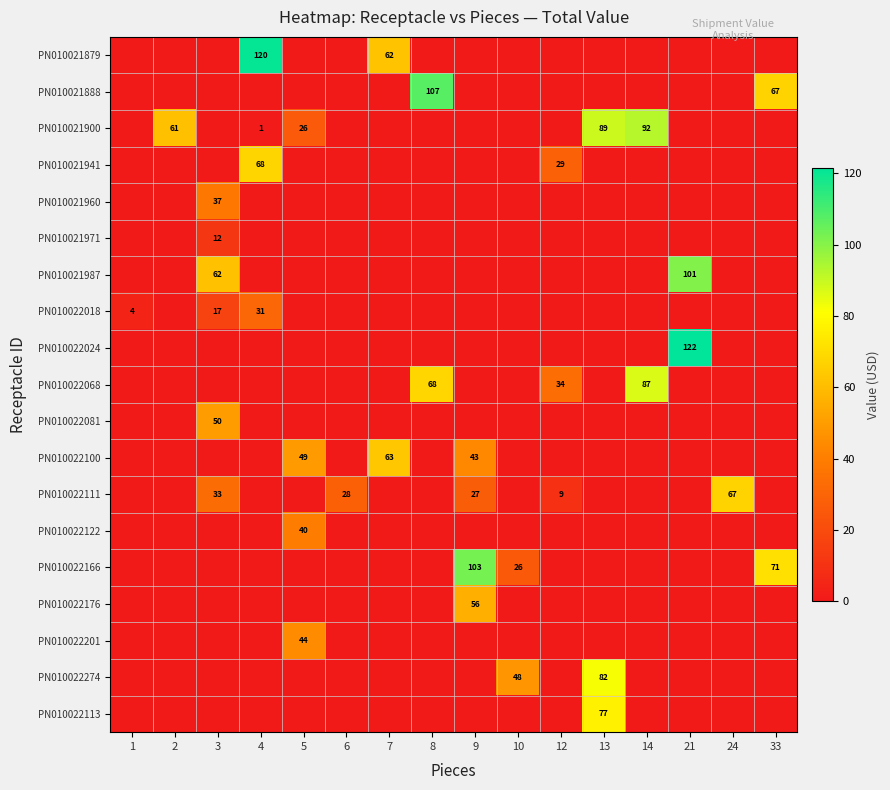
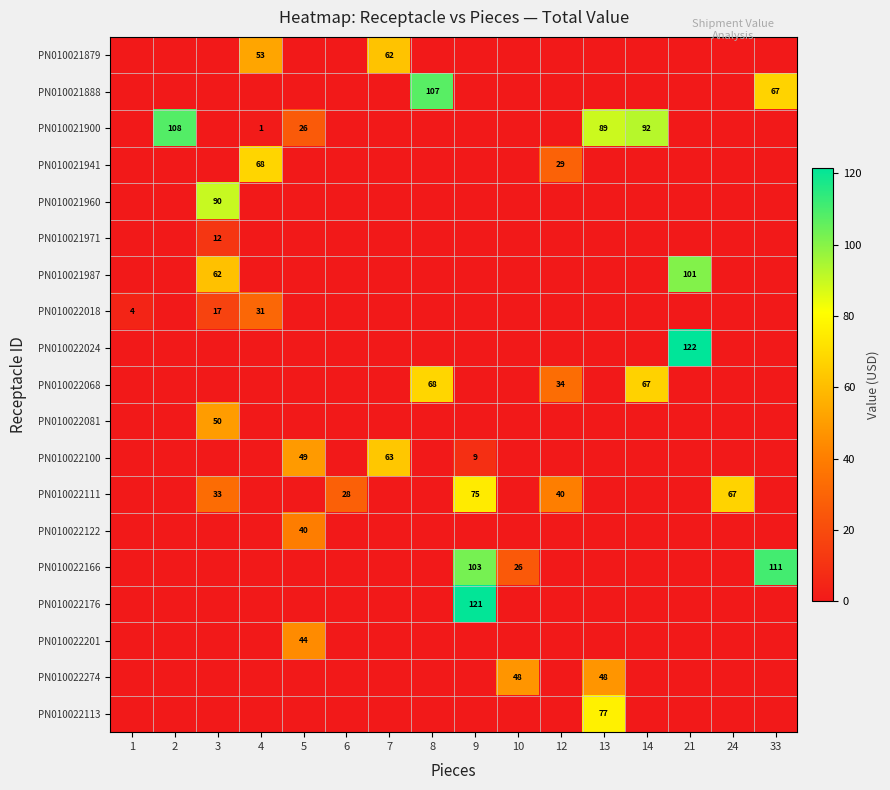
  {
    "PN010021879": {
-     "4": 120,
+     "4": 53,
      "7": 62
    },
    "PN010021888": {
      "8": 107,
      "33": 67
    },
    "PN010021900": {
-     "2": 61,
+     "2": 108,
      "4": 1,
      "5": 26,
      "13": 89,
      "14": 92
    },
    "PN010021941": {
      "4": 68,
      "12": 29
    },
    "PN010021960": {
-     "3": 37
+     "3": 90
    },
    "PN010021971": {
      "3": 12
    },
    "PN010021987": {
      "3": 62,
      "21": 101
    },
    "PN010022018": {
      "1": 4,
      "3": 17,
      "4": 31
    },
    "PN010022024": {
      "21": 122
    },
    "PN010022068": {
      "8": 68,
      "12": 34,
-     "14": 87
+     "14": 67
    },
    "PN010022081": {
      "3": 50
    },
    "PN010022100": {
      "5": 49,
      "7": 63,
-     "9": 43
+     "9": 9
    },
    "PN010022111": {
      "3": 33,
      "6": 28,
-     "9": 27,
-     "12": 9,
+     "9": 75,
+     "12": 40,
      "24": 67
    },
    "PN010022122": {
      "5": 40
    },
    "PN010022166": {
      "9": 103,
      "10": 26,
-     "33": 71
+     "33": 111
    },
    "PN010022176": {
-     "9": 56
+     "9": 121
    },
    "PN010022201": {
      "5": 44
    },
    "PN010022274": {
      "10": 48,
-     "13": 82
+     "13": 48
    },
    "PN010022113": {
      "13": 77
    }
  }
